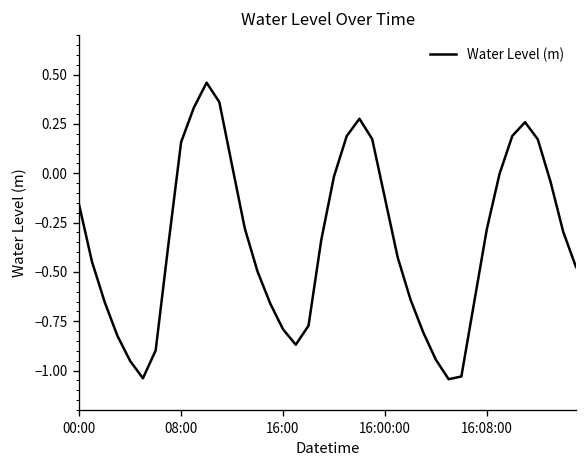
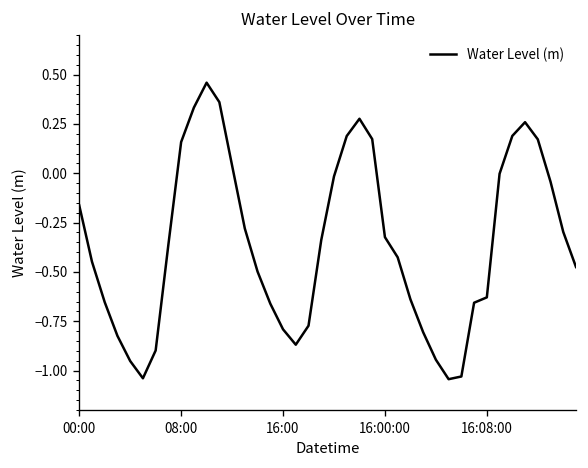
  {
    "00:00": -0.16,
    "08:00": 0.16,
    "16:00": -0.79,
-   "16:00:00": -0.13,
-   "16:08:00": -0.28
+   "16:00:00": -0.32,
+   "16:08:00": -0.63
  }
